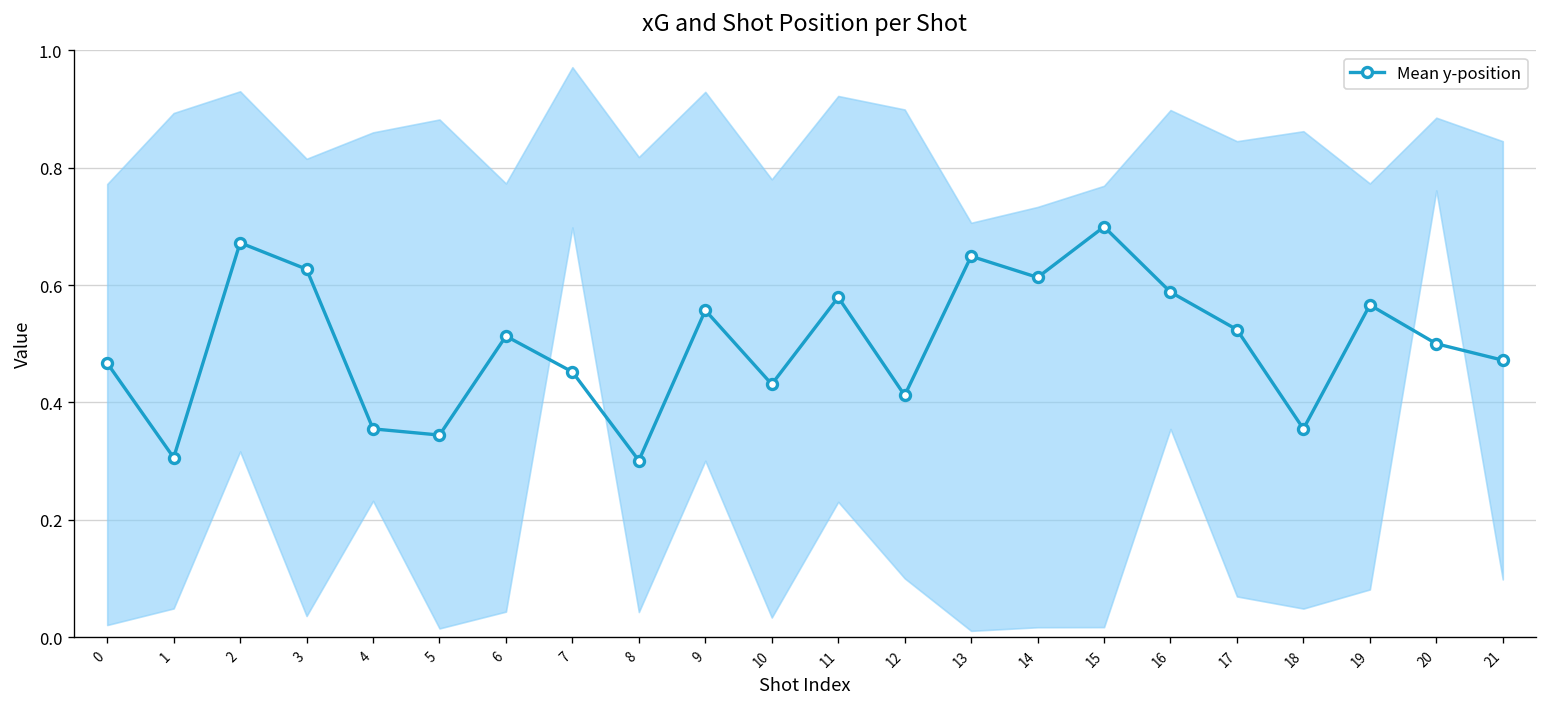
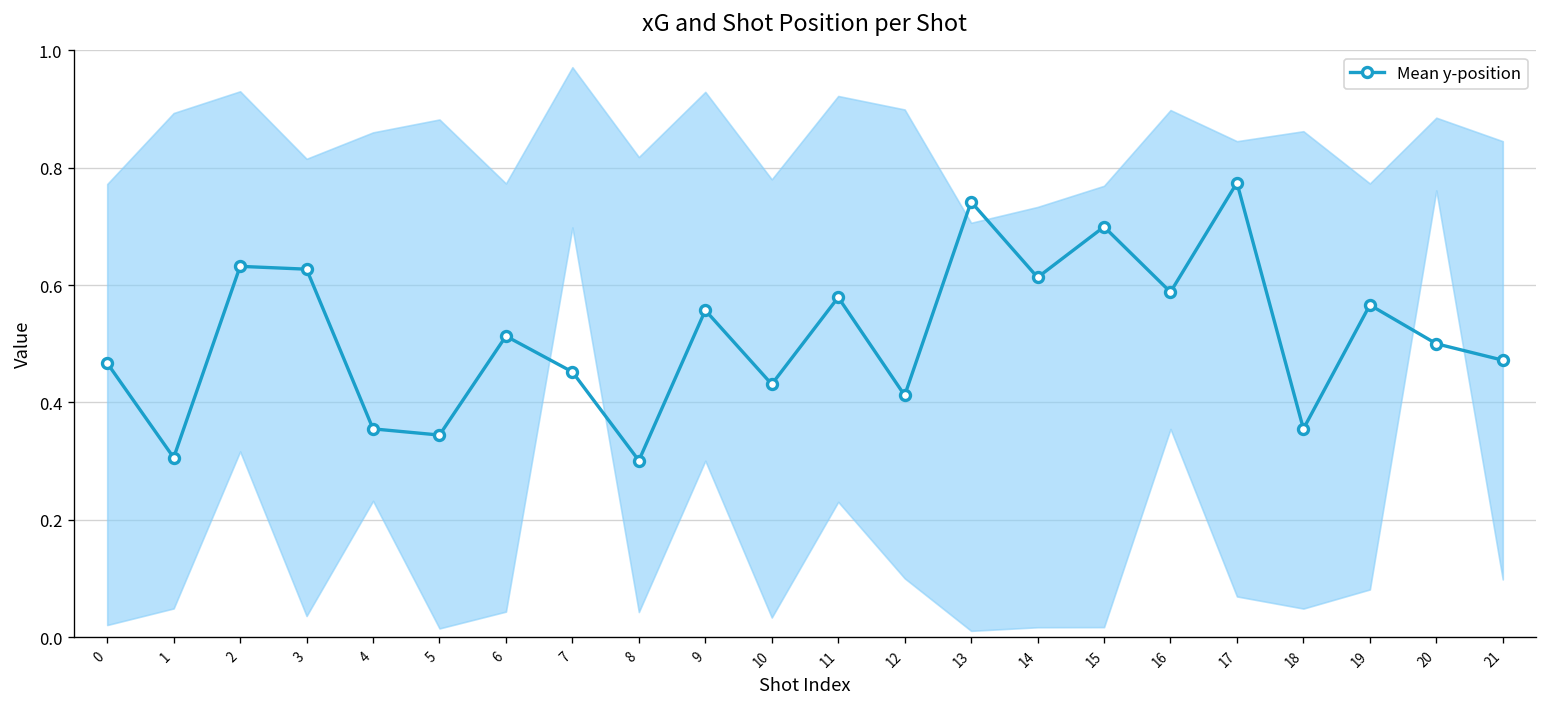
  {
    "Mean y-position": {
      "0": 0.47,
      "1": 0.31,
-     "2": 0.67,
+     "2": 0.63,
      "3": 0.63,
      "4": 0.36,
      "5": 0.34,
      "6": 0.51,
      "7": 0.45,
      "8": 0.30,
      "9": 0.56,
      "10": 0.43,
      "11": 0.58,
      "12": 0.41,
-     "13": 0.65,
+     "13": 0.74,
      "14": 0.61,
      "15": 0.70,
      "16": 0.59,
-     "17": 0.52,
+     "17": 0.77,
      "18": 0.36,
      "19": 0.57,
      "20": 0.50,
      "21": 0.47
    }
  }
